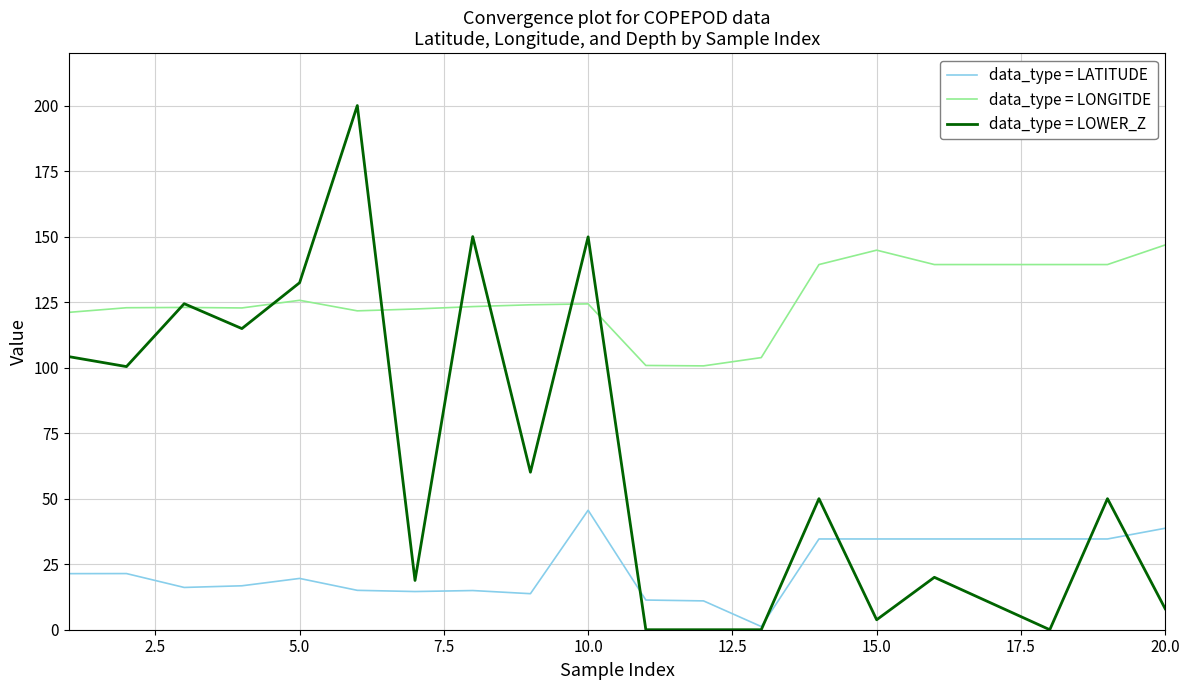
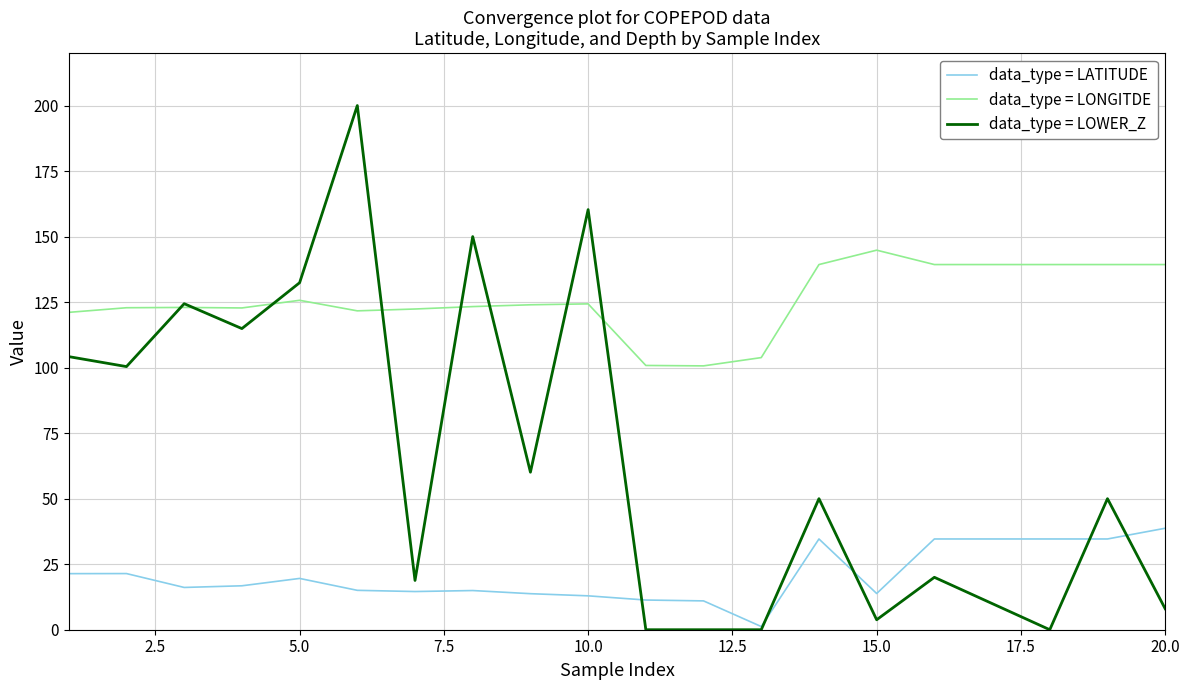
  {
    "data_type = LATITUDE": {
      "5.0": 20,
-     "10.0": 46,
-     "15.0": 35,
+     "10.0": 13,
+     "15.0": 14,
      "20.0": 39
    },
    "data_type = LONGITDE": {
      "5.0": 126,
      "10.0": 124,
      "15.0": 145,
-     "20.0": 147
+     "20.0": 139
    },
    "data_type = LOWER_Z": {
      "5.0": 132,
-     "10.0": 150,
+     "10.0": 160,
      "15.0": 4,
      "20.0": 8
    }
  }
